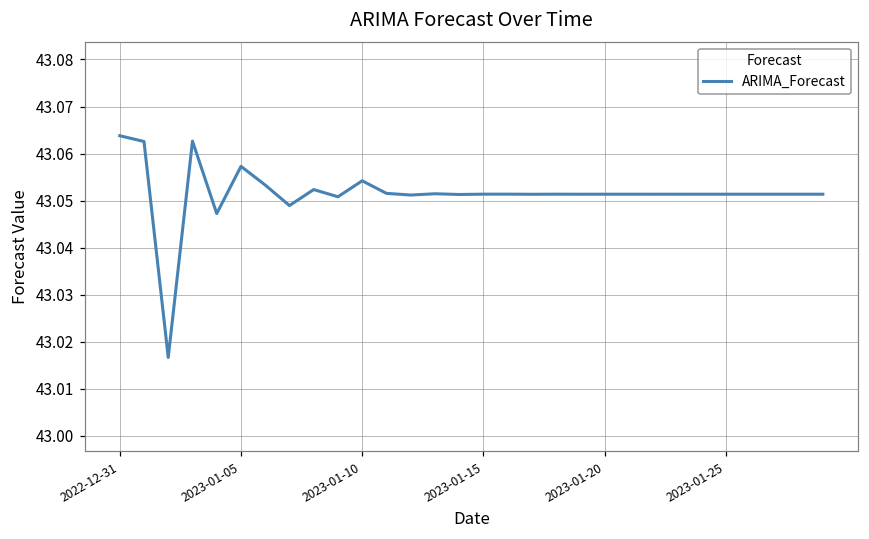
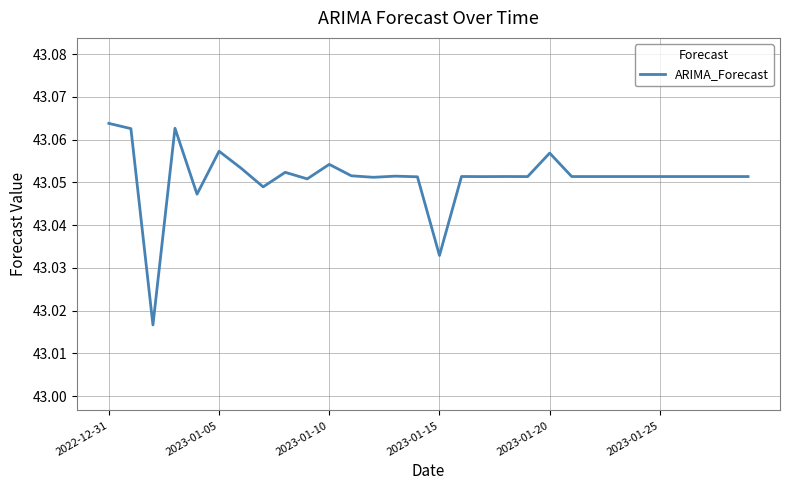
  {
    "2022-12-31": 43.064,
    "2023-01-05": 43.057,
    "2023-01-10": 43.054,
-   "2023-01-15": 43.051,
-   "2023-01-20": 43.051,
+   "2023-01-15": 43.033,
+   "2023-01-20": 43.057,
    "2023-01-25": 43.051
  }
